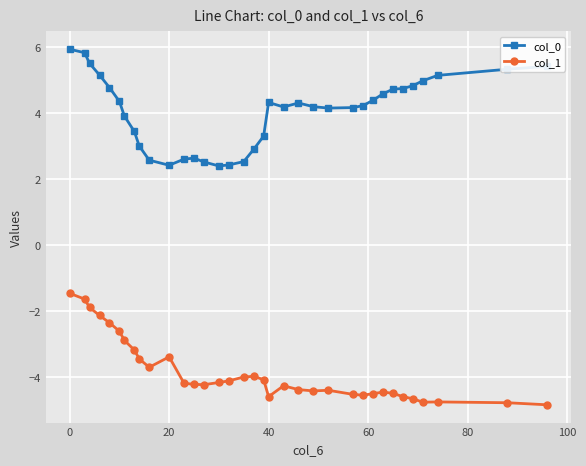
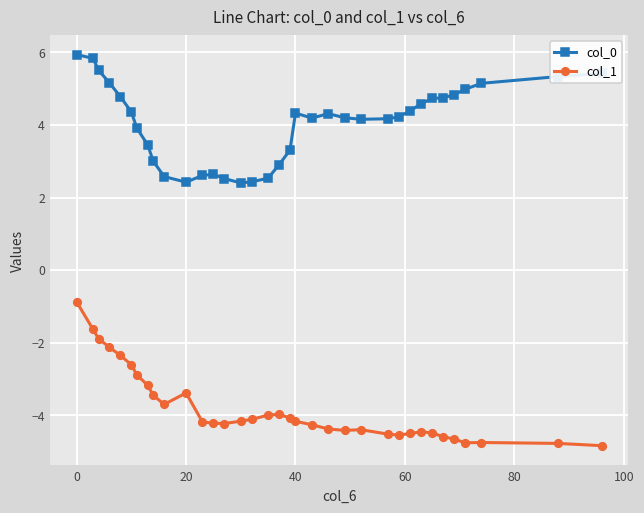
  {
    "col_0": {
      "0": 5.9,
      "20": 2.4,
      "40": 4.3
    },
    "col_1": {
-     "0": -1.5,
+     "0": -0.9,
      "20": -3.4,
-     "40": -4.6
+     "40": -4.2
    }
  }
